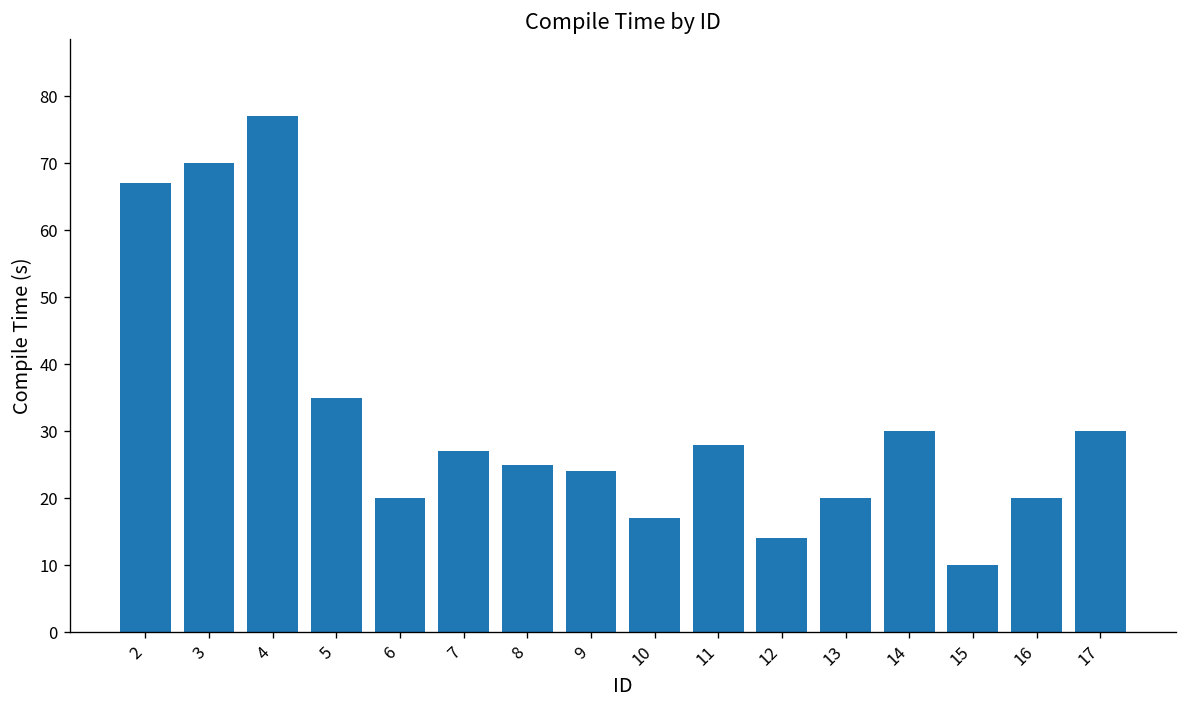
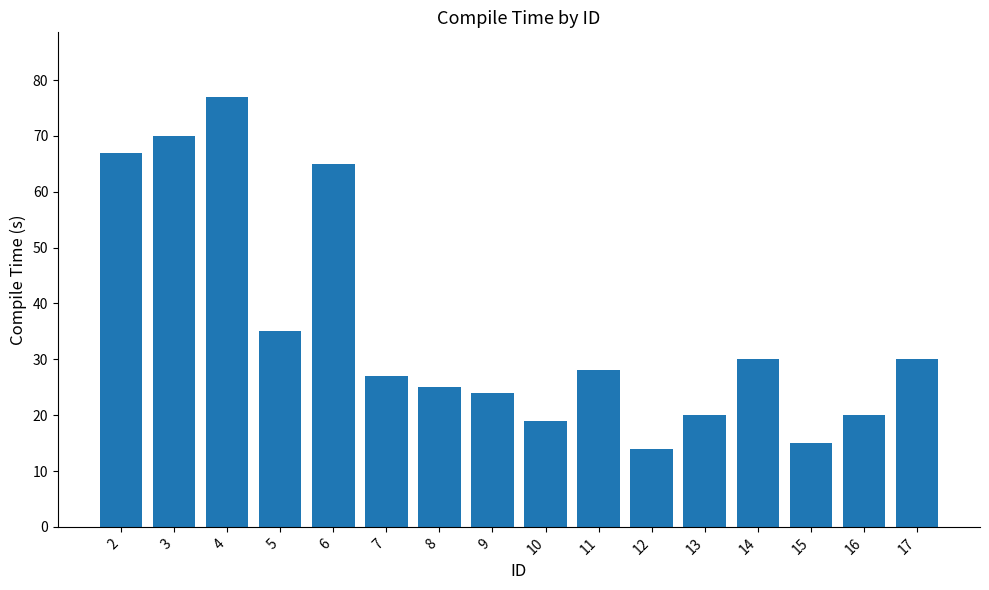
  {
    "2": 67,
    "3": 70,
    "4": 77,
    "5": 35,
-   "6": 20,
+   "6": 65,
    "7": 27,
    "8": 25,
    "9": 24,
-   "10": 17,
+   "10": 19,
    "11": 28,
    "12": 14,
    "13": 20,
    "14": 30,
-   "15": 10,
+   "15": 15,
    "16": 20,
    "17": 30
  }
